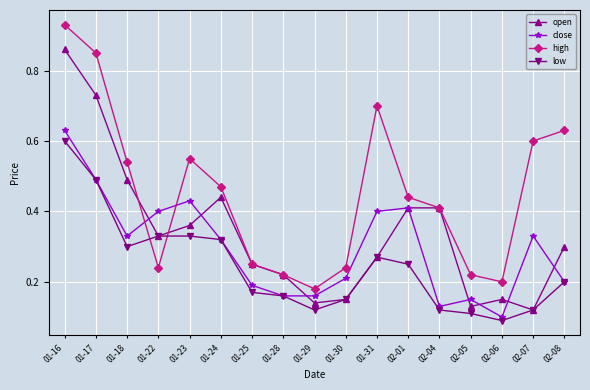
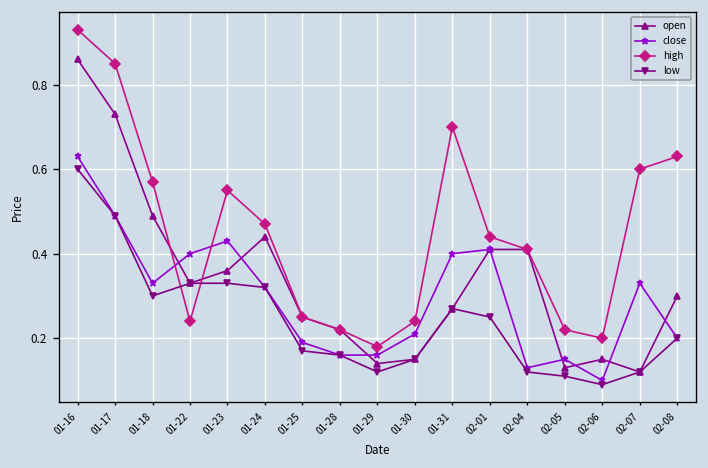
  {
    "close": {
      "01-16": 0.63,
      "01-18": 0.33,
      "01-22": 0.40,
      "01-23": 0.43,
      "01-25": 0.19,
      "01-29": 0.16,
      "01-30": 0.21,
      "01-31": 0.40,
      "02-04": 0.13,
      "02-05": 0.15,
      "02-06": 0.10,
      "02-07": 0.33
    },
    "high": {
      "01-16": 0.93,
      "01-17": 0.85,
-     "01-18": 0.54,
+     "01-18": 0.57,
      "01-22": 0.24,
      "01-23": 0.55,
      "01-24": 0.47,
      "01-29": 0.18,
      "01-30": 0.24,
      "01-31": 0.70,
      "02-01": 0.44,
      "02-05": 0.22,
      "02-06": 0.20,
      "02-07": 0.60,
      "02-08": 0.63
    }
  }
